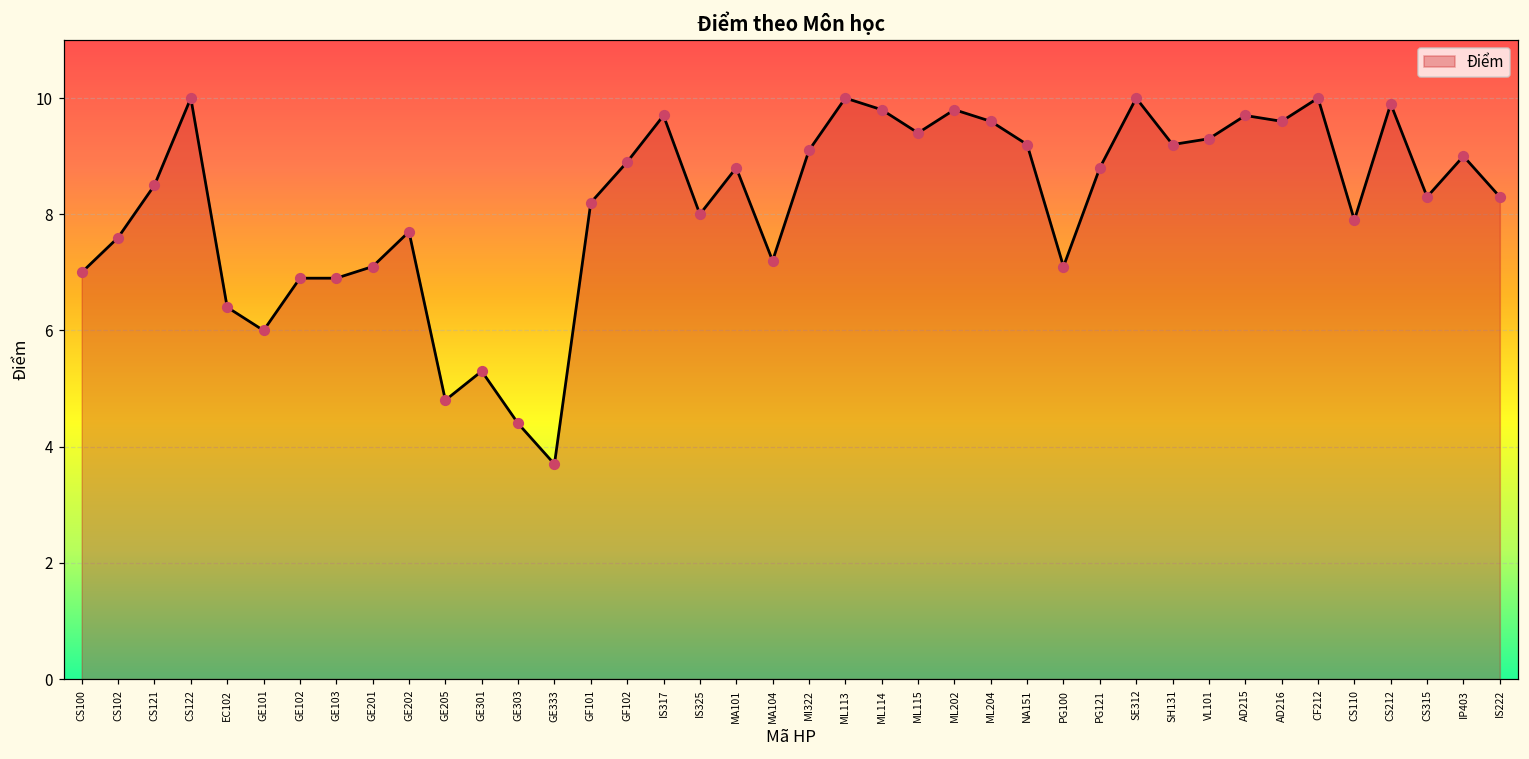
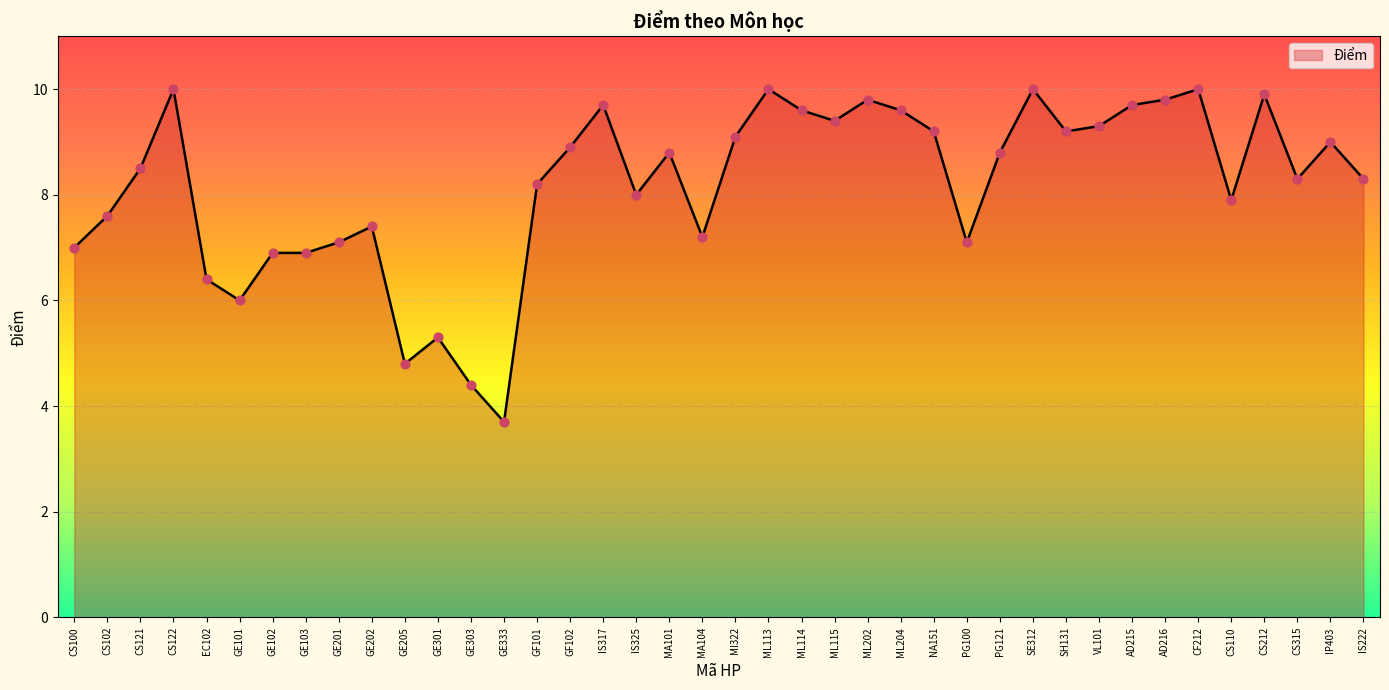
  {
    "CS100": 7.0,
    "CS102": 7.6,
    "CS121": 8.5,
    "CS122": 10.0,
    "EC102": 6.4,
    "GE101": 6.0,
    "GE102": 6.9,
    "GE103": 6.9,
    "GE201": 7.1,
-   "GE202": 7.7,
+   "GE202": 7.4,
    "GE205": 4.8,
    "GE301": 5.3,
    "GE303": 4.4,
    "GE333": 3.7,
    "GF101": 8.2,
    "GF102": 8.9,
    "IS317": 9.7,
    "IS325": 8.0,
    "MA101": 8.8,
    "MA104": 7.2,
    "MI322": 9.1,
    "ML113": 10.0,
-   "ML114": 9.8,
+   "ML114": 9.6,
    "ML115": 9.4,
    "ML202": 9.8,
    "ML204": 9.6,
    "NA151": 9.2,
    "PG100": 7.1,
    "PG121": 8.8,
    "SE312": 10.0,
    "SH131": 9.2,
    "VL101": 9.3,
    "AD215": 9.7,
-   "AD216": 9.6,
+   "AD216": 9.8,
    "CF212": 10.0,
    "CS110": 7.9,
    "CS212": 9.9,
    "CS315": 8.3,
    "IP403": 9.0,
    "IS222": 8.3
  }
